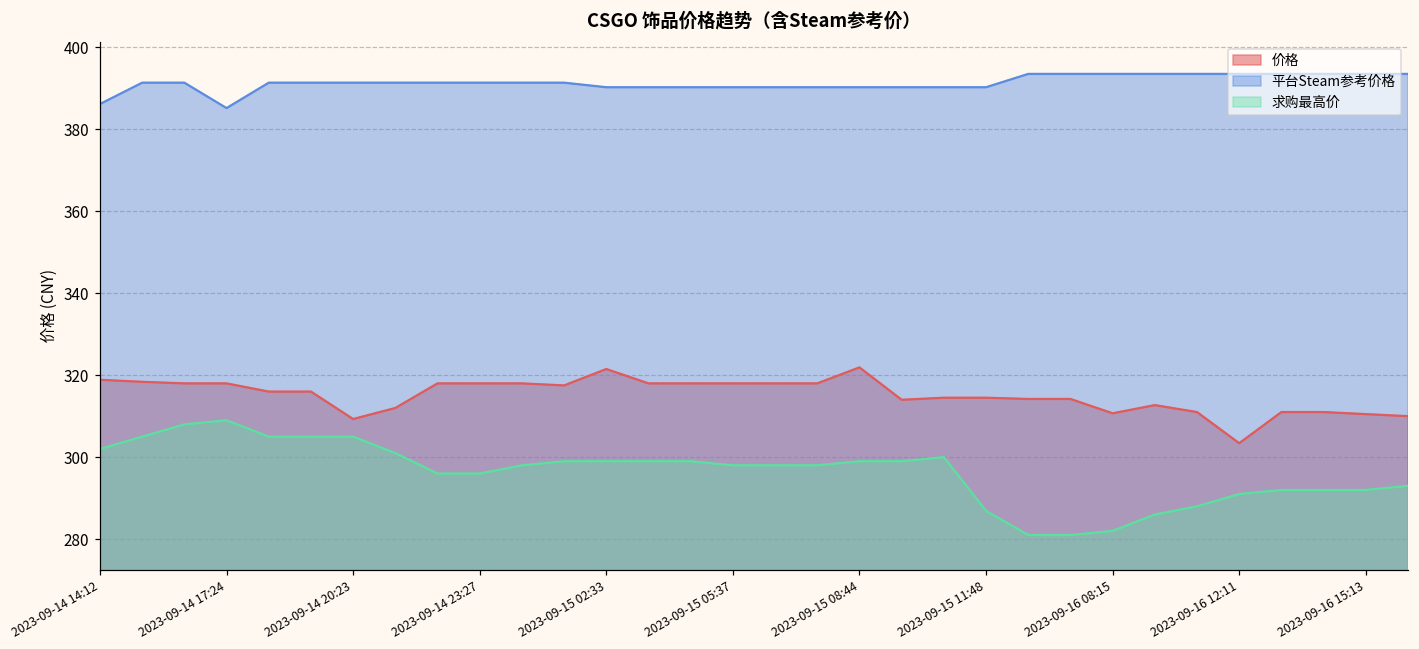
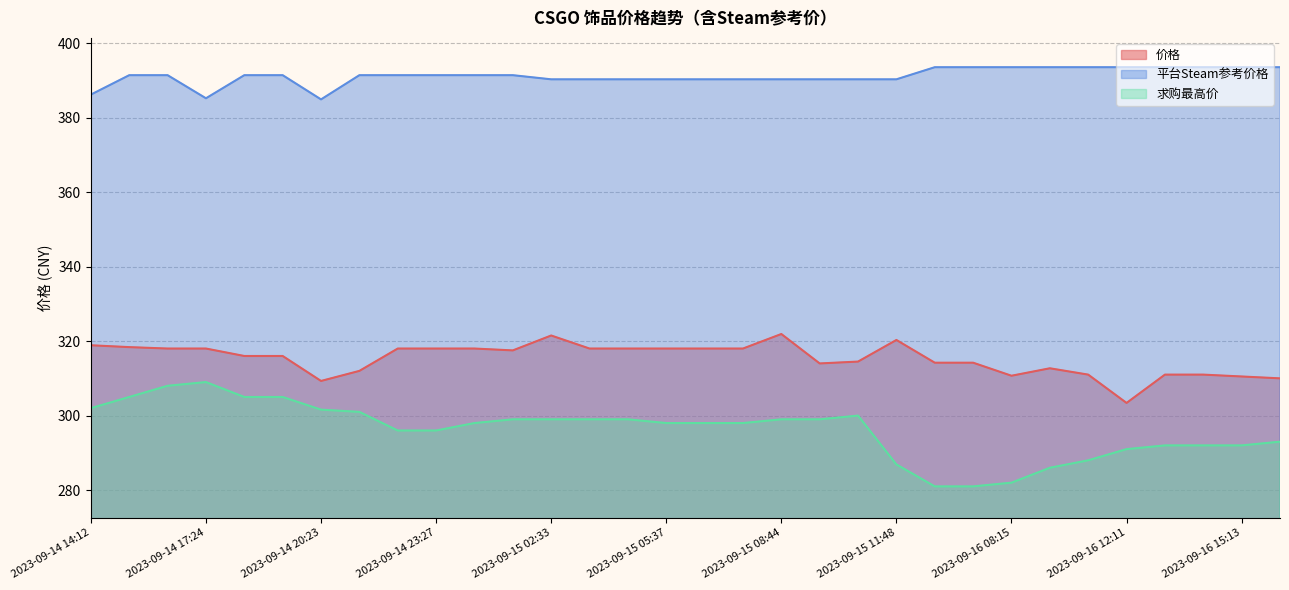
  {
    "价格": {
      "2023-09-14 14:12": 319,
      "2023-09-14 17:24": 318,
      "2023-09-14 20:23": 309,
      "2023-09-14 23:27": 318,
      "2023-09-15 02:33": 322,
      "2023-09-15 05:37": 318,
      "2023-09-15 08:44": 322,
-     "2023-09-15 11:48": 315,
+     "2023-09-15 11:48": 320,
      "2023-09-16 08:15": 311,
      "2023-09-16 12:11": 303,
      "2023-09-16 15:13": 311
    },
    "平台Steam参考价格": {
      "2023-09-14 14:12": 386,
      "2023-09-14 17:24": 385,
-     "2023-09-14 20:23": 391,
+     "2023-09-14 20:23": 385,
      "2023-09-14 23:27": 391,
      "2023-09-15 02:33": 390,
      "2023-09-15 05:37": 390,
      "2023-09-15 08:44": 390,
      "2023-09-15 11:48": 390,
      "2023-09-16 08:15": 394
    },
    "求购最高价": {
      "2023-09-14 14:12": 302,
      "2023-09-14 17:24": 309,
-     "2023-09-14 20:23": 305,
+     "2023-09-14 20:23": 302,
      "2023-09-14 23:27": 296,
      "2023-09-15 02:33": 299,
      "2023-09-15 05:37": 298,
      "2023-09-15 08:44": 299,
      "2023-09-15 11:48": 287,
      "2023-09-16 08:15": 282,
      "2023-09-16 12:11": 291,
      "2023-09-16 15:13": 292
    }
  }
